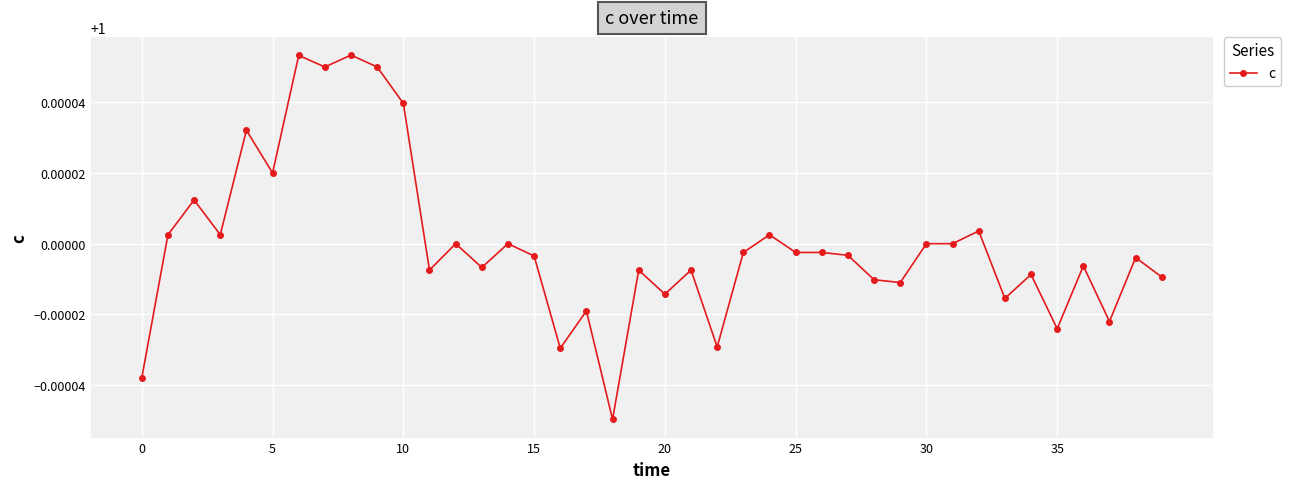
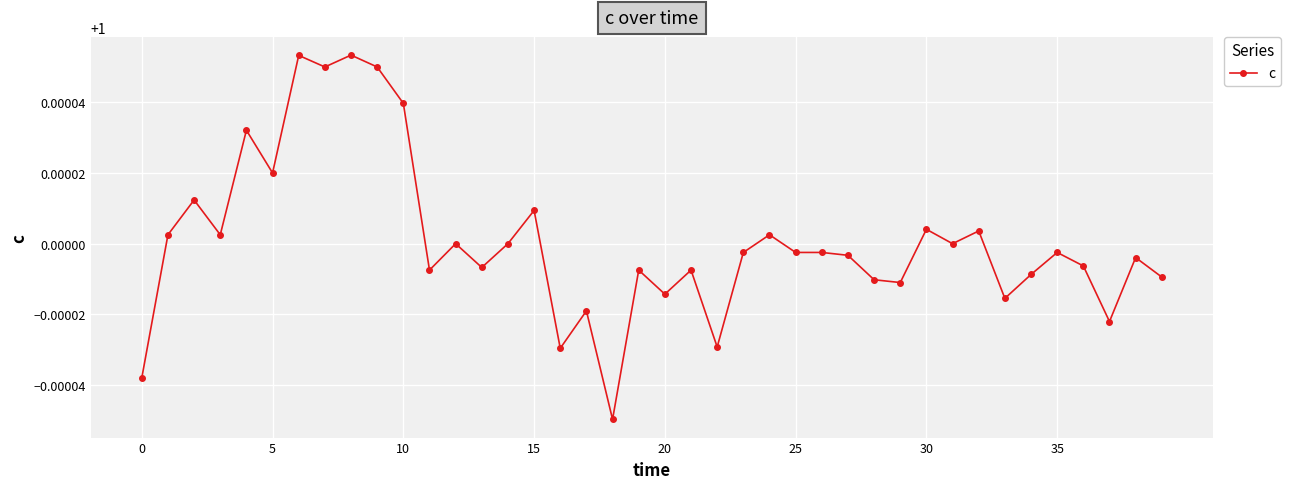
  {
    "0": 0.999962,
    "5": 1.000020,
    "10": 1.000040,
-   "15": 0.999997,
+   "15": 1.000009,
    "20": 0.999986,
    "25": 0.999998,
-   "30": 1.000000,
-   "35": 0.999976
+   "30": 1.000004,
+   "35": 0.999998
  }
